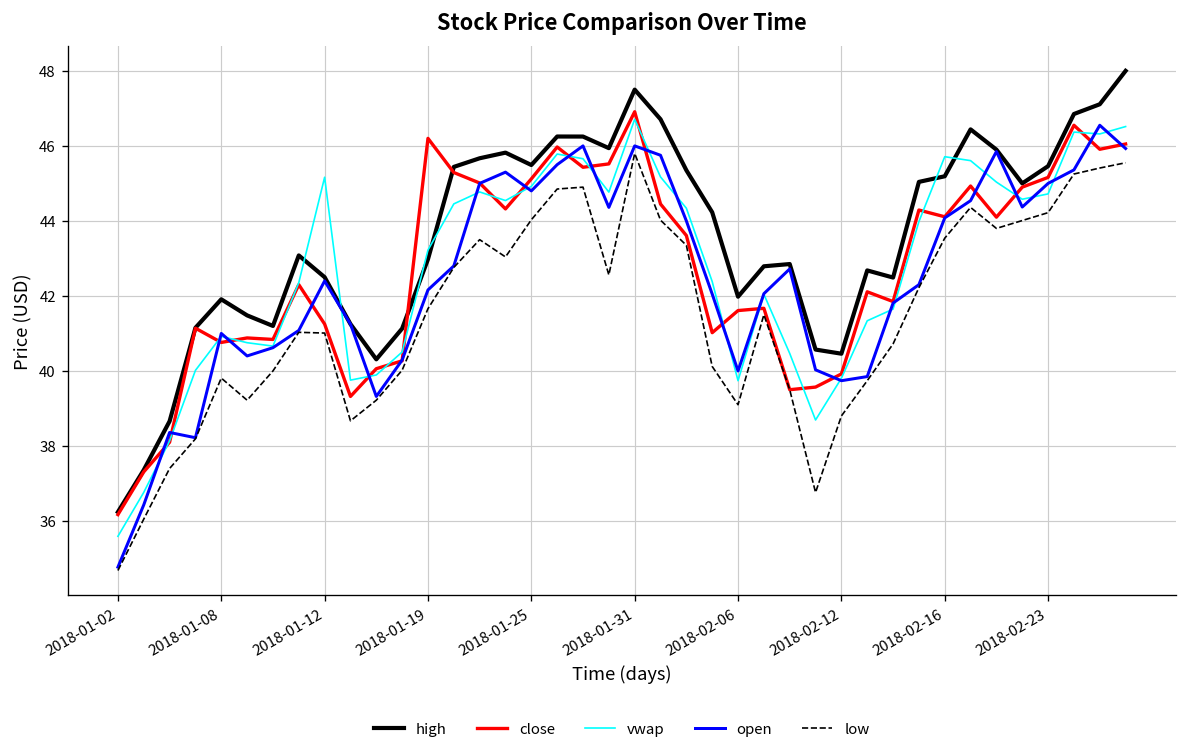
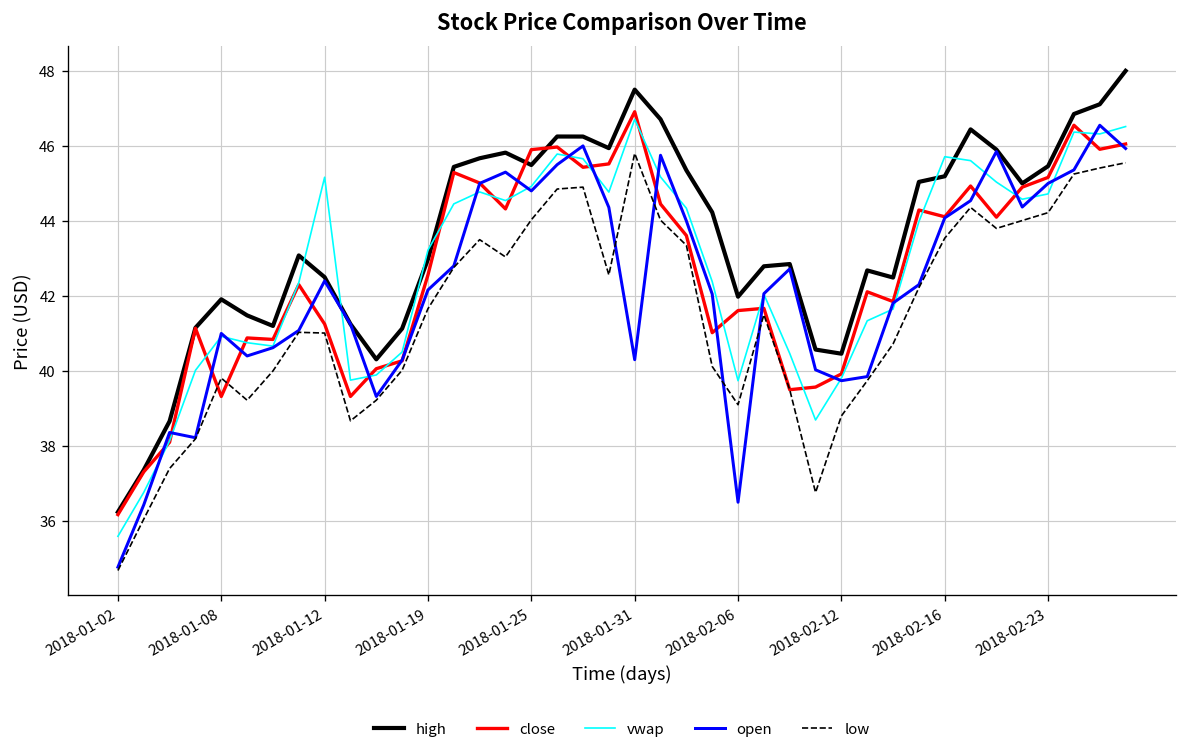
  {
    "close": {
-     "2018-01-08": 40.8,
+     "2018-01-08": 39.3,
      "2018-01-12": 41.3,
-     "2018-01-19": 46.2,
-     "2018-01-25": 45.1,
+     "2018-01-19": 42.6,
+     "2018-01-25": 45.9,
      "2018-01-31": 46.9,
      "2018-02-06": 41.6,
      "2018-02-12": 39.9,
      "2018-02-23": 45.2
    },
    "vwap": {
      "2018-01-02": 35.6,
      "2018-01-12": 45.2,
      "2018-01-19": 43.2,
      "2018-01-25": 44.9,
      "2018-01-31": 46.7,
      "2018-02-06": 39.7,
      "2018-02-16": 45.7,
      "2018-02-23": 44.7
    },
    "open": {
      "2018-01-02": 34.8,
      "2018-01-12": 42.4,
      "2018-01-19": 42.2,
      "2018-01-25": 44.8,
-     "2018-01-31": 46.0,
-     "2018-02-06": 40.0,
+     "2018-01-31": 40.3,
+     "2018-02-06": 36.5,
      "2018-02-23": 45.0
    }
  }
